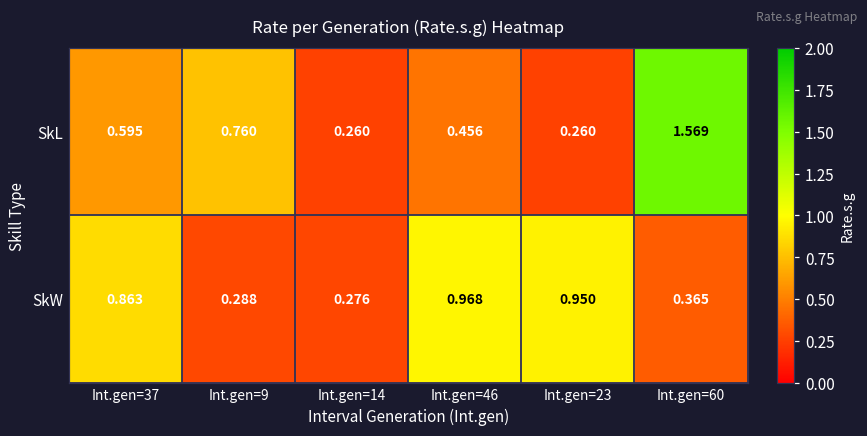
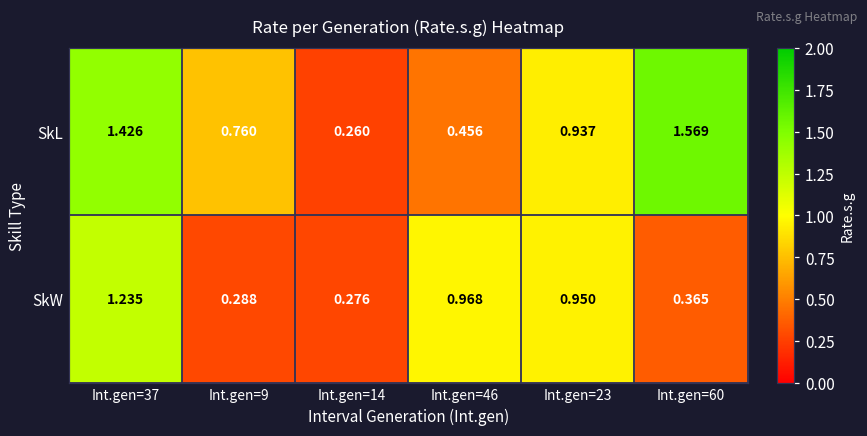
  {
    "SkL": {
-     "Int.gen=37": 0.595,
+     "Int.gen=37": 1.426,
      "Int.gen=9": 0.760,
      "Int.gen=14": 0.260,
      "Int.gen=46": 0.456,
-     "Int.gen=23": 0.260,
+     "Int.gen=23": 0.937,
      "Int.gen=60": 1.569
    },
    "SkW": {
-     "Int.gen=37": 0.863,
+     "Int.gen=37": 1.235,
      "Int.gen=9": 0.288,
      "Int.gen=14": 0.276,
      "Int.gen=46": 0.968,
      "Int.gen=23": 0.950,
      "Int.gen=60": 0.365
    }
  }
